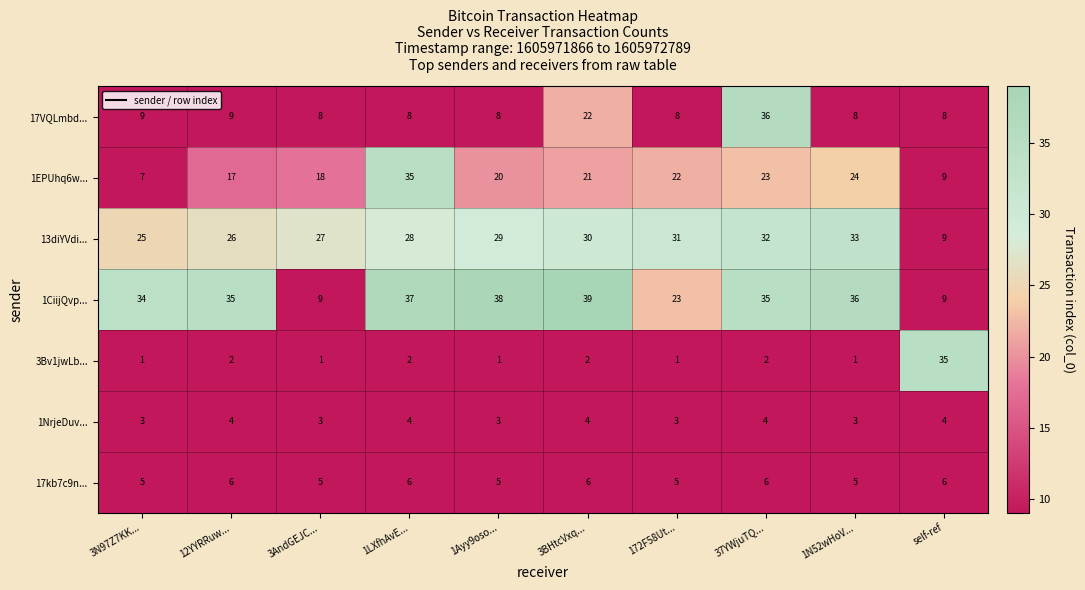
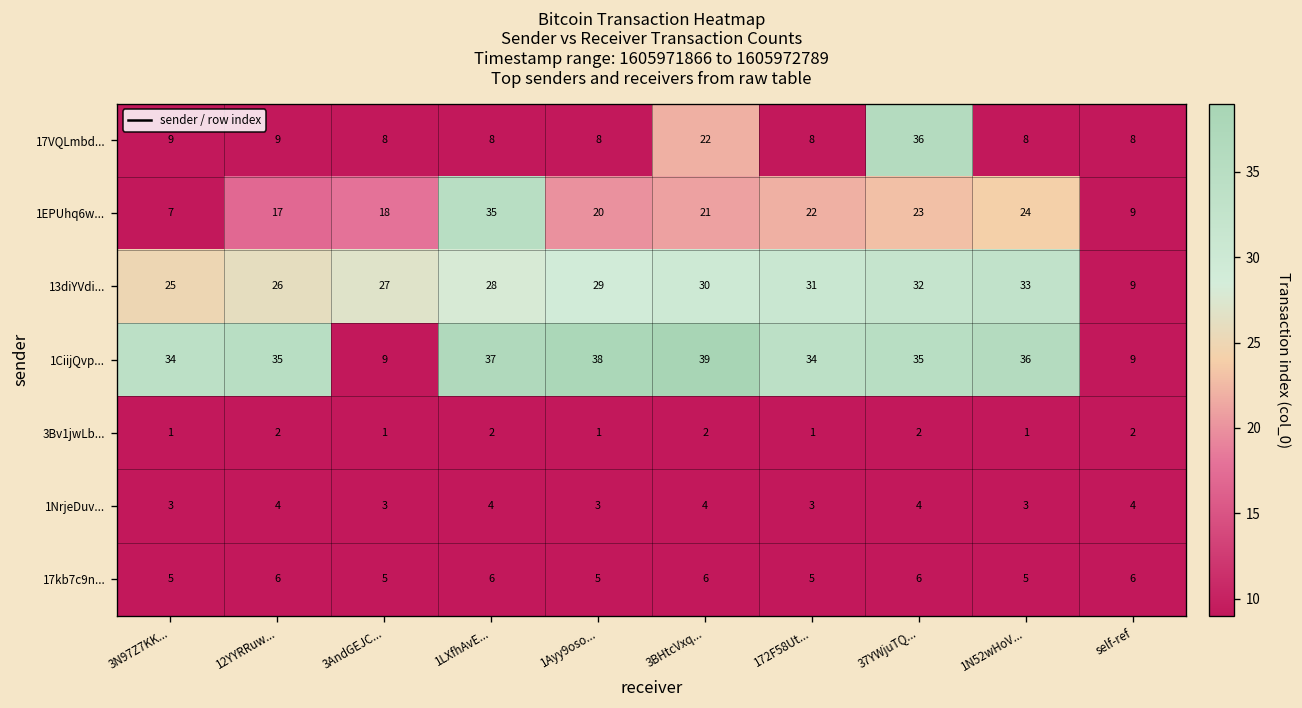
  {
    "17VQLmbd...": {
      "3N97Z7KK...": 9,
      "12YYRRuw...": 9,
      "3AndGEJC...": 8,
      "1LXfhAvE...": 8,
      "1Ayy9oso...": 8,
      "3BHtcVxq...": 22,
      "172F58Ut...": 8,
      "37YWjuTQ...": 36,
      "1N52wHoV...": 8,
      "self-ref": 8
    },
    "1EPUhq6w...": {
      "3N97Z7KK...": 7,
      "12YYRRuw...": 17,
      "3AndGEJC...": 18,
      "1LXfhAvE...": 35,
      "1Ayy9oso...": 20,
      "3BHtcVxq...": 21,
      "172F58Ut...": 22,
      "37YWjuTQ...": 23,
      "1N52wHoV...": 24,
      "self-ref": 9
    },
    "13diYVdi...": {
      "3N97Z7KK...": 25,
      "12YYRRuw...": 26,
      "3AndGEJC...": 27,
      "1LXfhAvE...": 28,
      "1Ayy9oso...": 29,
      "3BHtcVxq...": 30,
      "172F58Ut...": 31,
      "37YWjuTQ...": 32,
      "1N52wHoV...": 33,
      "self-ref": 9
    },
    "1CiijQvp...": {
      "3N97Z7KK...": 34,
      "12YYRRuw...": 35,
      "3AndGEJC...": 9,
      "1LXfhAvE...": 37,
      "1Ayy9oso...": 38,
      "3BHtcVxq...": 39,
-     "172F58Ut...": 23,
+     "172F58Ut...": 34,
      "37YWjuTQ...": 35,
      "1N52wHoV...": 36,
      "self-ref": 9
    },
    "3Bv1jwLb...": {
      "3N97Z7KK...": 1,
      "12YYRRuw...": 2,
      "3AndGEJC...": 1,
      "1LXfhAvE...": 2,
      "1Ayy9oso...": 1,
      "3BHtcVxq...": 2,
      "172F58Ut...": 1,
      "37YWjuTQ...": 2,
      "1N52wHoV...": 1,
-     "self-ref": 35
+     "self-ref": 2
    },
    "1NrjeDuv...": {
      "3N97Z7KK...": 3,
      "12YYRRuw...": 4,
      "3AndGEJC...": 3,
      "1LXfhAvE...": 4,
      "1Ayy9oso...": 3,
      "3BHtcVxq...": 4,
      "172F58Ut...": 3,
      "37YWjuTQ...": 4,
      "1N52wHoV...": 3,
      "self-ref": 4
    },
    "17kb7c9n...": {
      "3N97Z7KK...": 5,
      "12YYRRuw...": 6,
      "3AndGEJC...": 5,
      "1LXfhAvE...": 6,
      "1Ayy9oso...": 5,
      "3BHtcVxq...": 6,
      "172F58Ut...": 5,
      "37YWjuTQ...": 6,
      "1N52wHoV...": 5,
      "self-ref": 6
    }
  }
